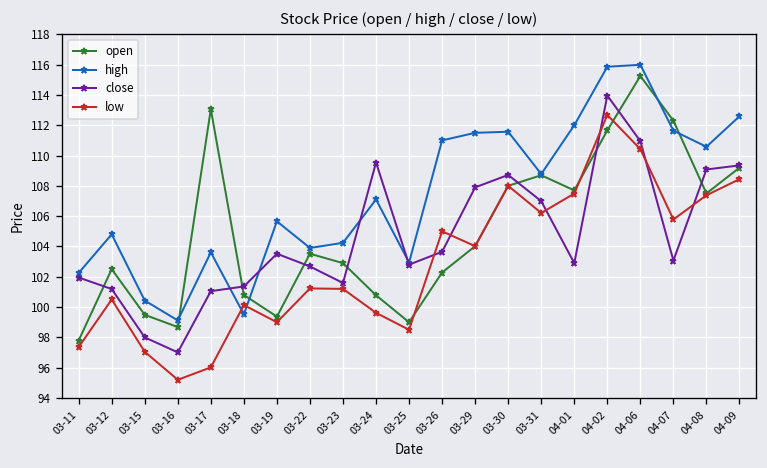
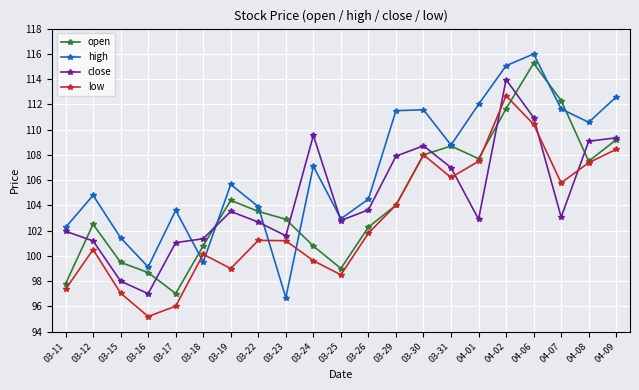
  {
    "open": {
      "03-11": 97.8,
      "03-12": 102.5,
      "03-15": 99.5,
      "03-16": 98.7,
-     "03-17": 113.1,
+     "03-17": 97.0,
      "03-18": 100.8,
-     "03-19": 99.4,
+     "03-19": 104.4,
      "03-22": 103.5,
      "03-23": 102.9,
      "03-24": 100.8,
      "03-25": 99.0,
      "03-26": 102.3,
      "04-01": 107.7,
      "04-02": 111.7,
      "04-06": 115.3,
      "04-07": 112.3
    },
    "high": {
      "03-11": 102.3,
      "03-12": 104.8,
-     "03-15": 100.4,
+     "03-15": 101.4,
      "03-16": 99.1,
      "03-17": 103.6,
      "03-18": 99.5,
      "03-19": 105.7,
      "03-22": 103.9,
-     "03-23": 104.2,
+     "03-23": 96.7,
      "03-24": 107.1,
-     "03-26": 111.0,
+     "03-26": 104.5,
      "03-29": 111.5,
      "03-30": 111.6,
      "04-01": 112.0,
-     "04-02": 115.9,
+     "04-02": 115.1,
      "04-06": 116.0,
      "04-07": 111.6,
      "04-08": 110.6,
      "04-09": 112.6
    },
    "close": {
      "03-11": 102.0,
      "03-12": 101.2,
      "03-15": 98.0,
      "03-16": 97.0,
      "03-17": 101.1,
      "03-18": 101.4,
      "03-19": 103.5,
      "03-22": 102.7,
      "03-23": 101.6,
      "03-24": 109.5,
      "03-26": 103.7,
      "03-29": 107.9,
      "03-30": 108.7,
      "03-31": 107.0,
      "04-01": 102.9,
      "04-02": 114.0,
      "04-06": 111.0,
      "04-07": 103.1,
      "04-08": 109.1
    },
    "low": {
      "03-11": 97.4,
      "03-12": 100.5,
      "03-15": 97.1,
      "03-16": 95.2,
      "03-17": 96.0,
      "03-18": 100.1,
      "03-19": 99.0,
      "03-22": 101.2,
      "03-23": 101.2,
      "03-24": 99.6,
      "03-25": 98.5,
-     "03-26": 105.0,
+     "03-26": 101.8,
      "03-31": 106.2,
      "04-01": 107.5,
      "04-02": 112.7,
      "04-06": 110.4,
      "04-07": 105.8,
      "04-09": 108.4
    }
  }
